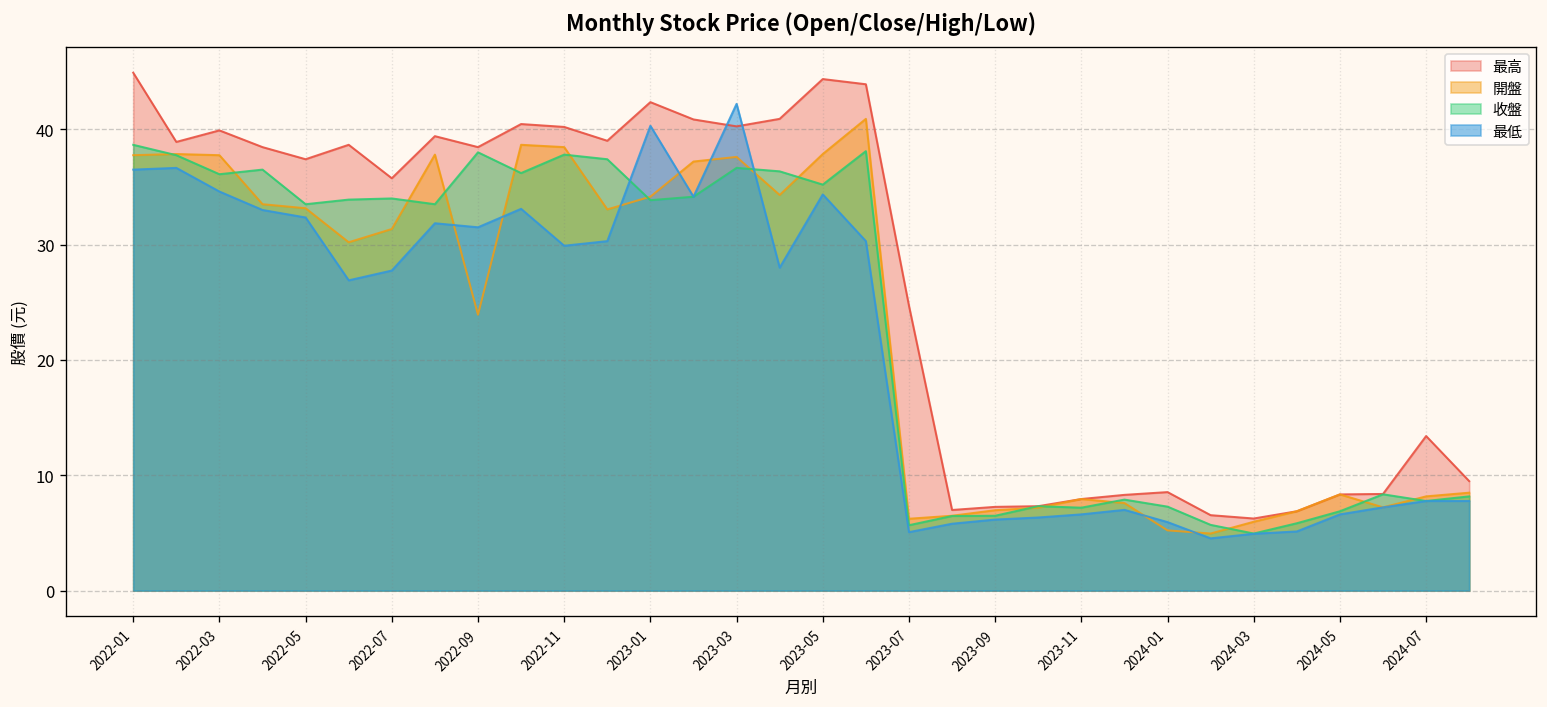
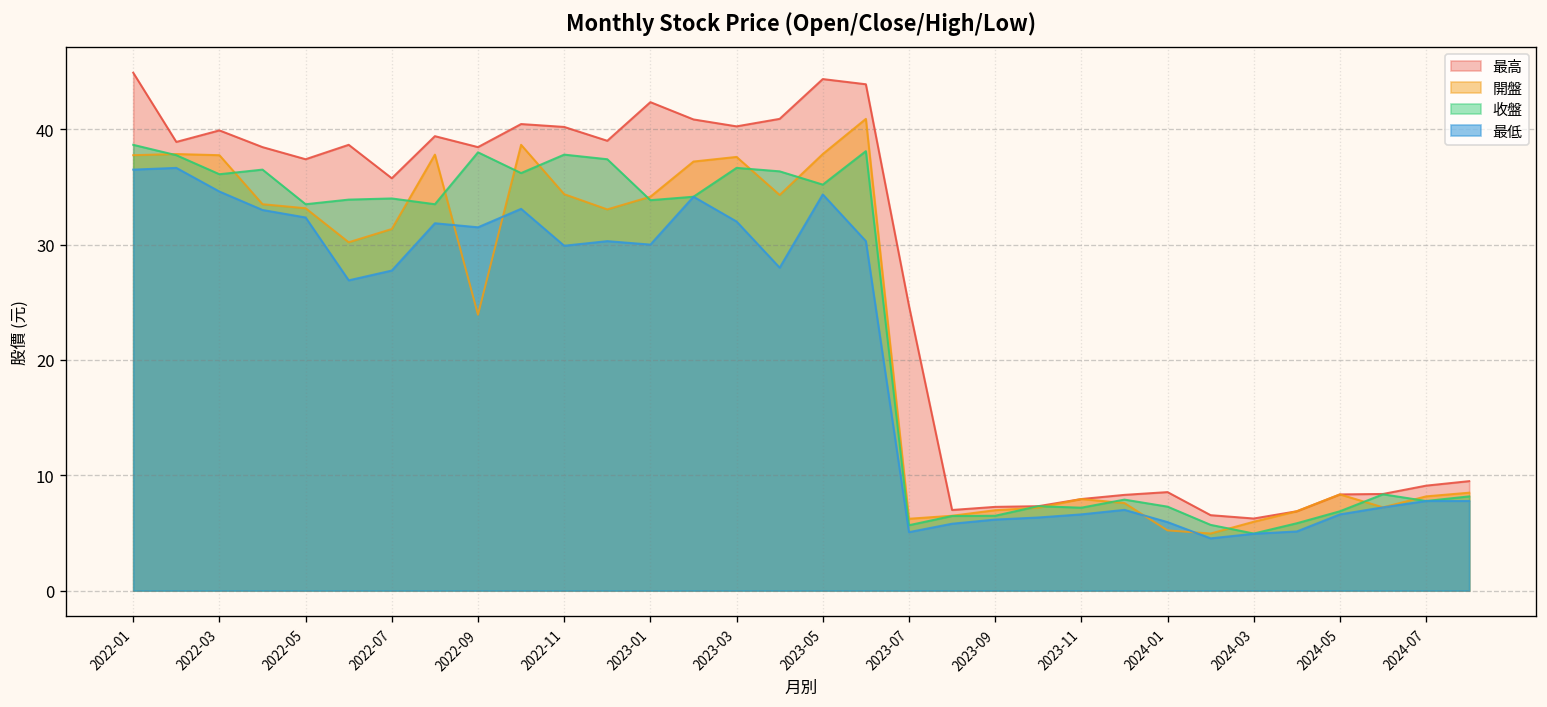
  {
    "最高": {
      "2022-01": 45,
      "2022-03": 40,
      "2022-05": 37,
      "2022-07": 36,
      "2022-09": 38,
      "2022-11": 40,
      "2023-01": 42,
      "2023-03": 40,
      "2023-05": 44,
      "2023-07": 25,
      "2023-09": 7,
      "2024-01": 9,
      "2024-03": 6,
-     "2024-07": 13
+     "2024-07": 9
    },
    "開盤": {
      "2022-01": 38,
      "2022-03": 38,
      "2022-05": 33,
      "2022-07": 31,
      "2022-09": 24,
-     "2022-11": 38,
+     "2022-11": 34,
      "2023-01": 34,
      "2023-03": 38,
      "2023-05": 38,
      "2023-07": 6,
      "2023-09": 7,
      "2024-01": 5,
      "2024-03": 6,
      "2024-07": 8
    },
    "收盤": {
      "2022-01": 39,
      "2022-03": 36,
      "2022-05": 34,
      "2022-07": 34,
      "2022-09": 38,
      "2022-11": 38,
      "2023-01": 34,
      "2023-03": 37,
      "2023-05": 35,
      "2023-07": 6,
      "2023-09": 6,
      "2023-11": 7,
      "2024-01": 7,
      "2024-05": 7
    },
    "最低": {
      "2022-01": 37,
      "2022-03": 35,
      "2022-05": 32,
      "2022-07": 28,
      "2022-09": 32,
      "2022-11": 30,
-     "2023-01": 40,
-     "2023-03": 42,
+     "2023-01": 30,
+     "2023-03": 32,
      "2023-05": 34,
      "2023-07": 5,
      "2023-09": 6,
      "2023-11": 7,
      "2024-01": 6,
      "2024-05": 7
    }
  }
